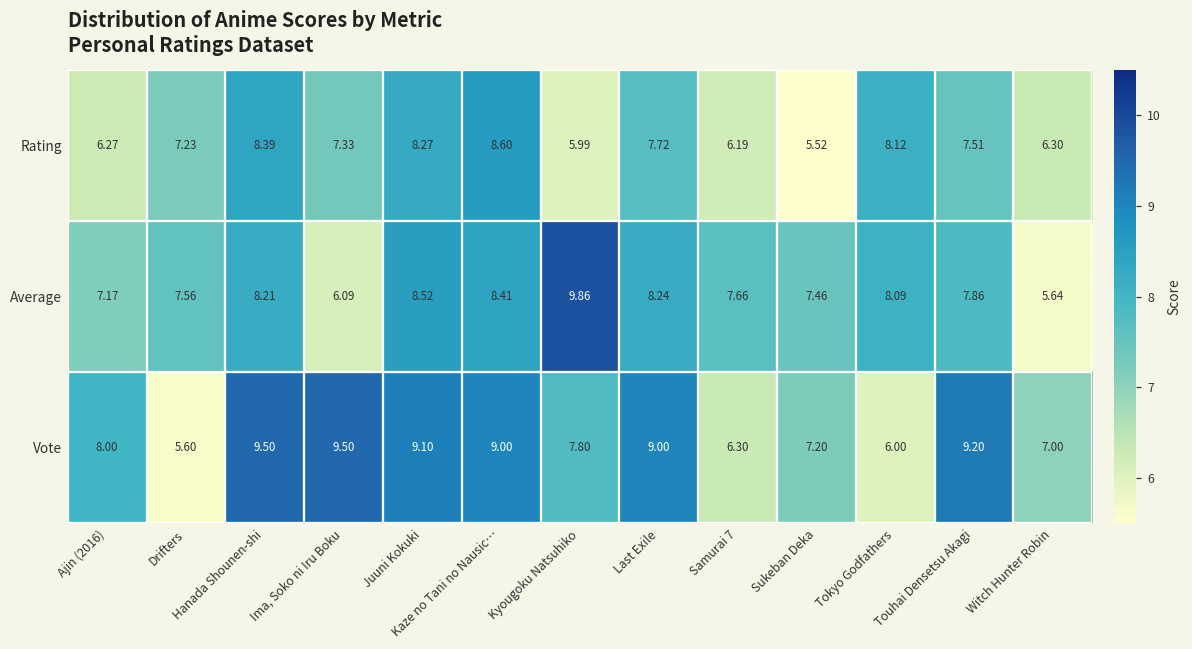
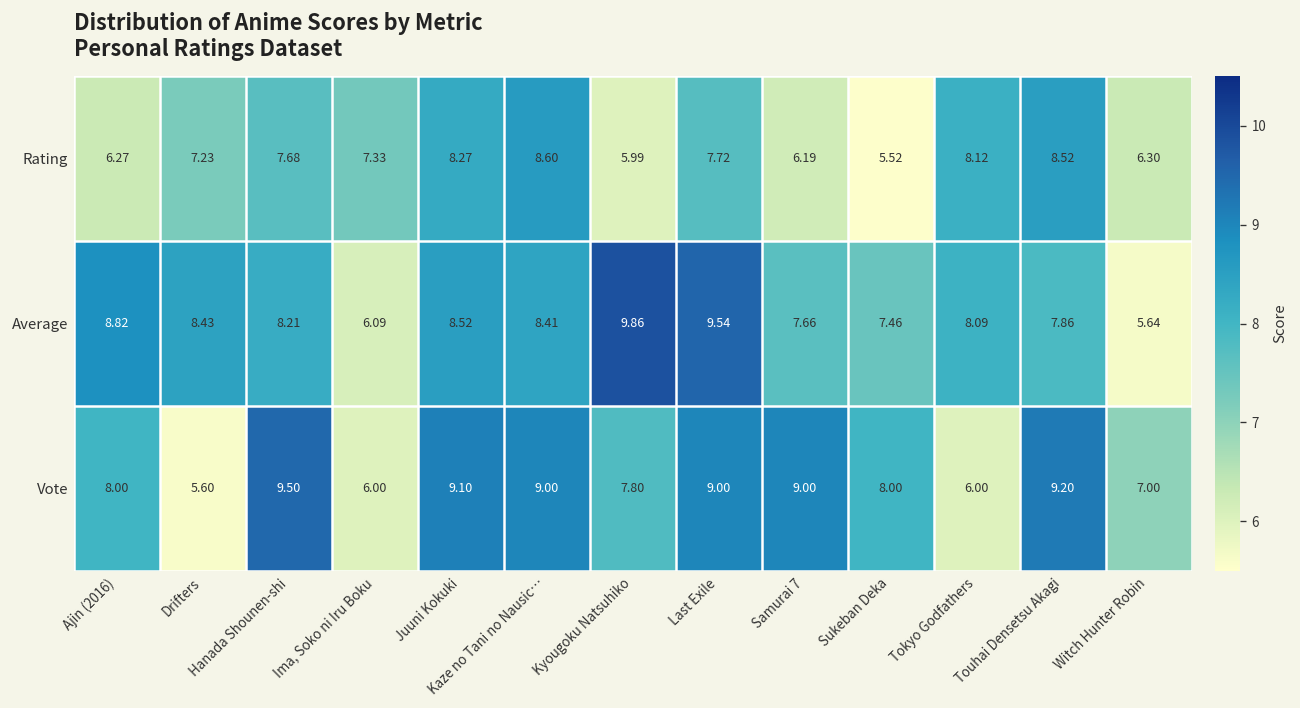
  {
    "Rating": {
      "Ajin (2016)": 6.27,
      "Drifters": 7.23,
-     "Hanada Shounen-shi": 8.39,
+     "Hanada Shounen-shi": 7.68,
      "Ima, Soko ni Iru Boku": 7.33,
      "Juuni Kokuki": 8.27,
      "Kaze no Tani no Nausic…": 8.60,
      "Kyougoku Natsuhiko": 5.99,
      "Last Exile": 7.72,
      "Samurai 7": 6.19,
      "Sukeban Deka": 5.52,
      "Tokyo Godfathers": 8.12,
-     "Touhai Densetsu Akagi": 7.51,
+     "Touhai Densetsu Akagi": 8.52,
      "Witch Hunter Robin": 6.30
    },
    "Average": {
-     "Ajin (2016)": 7.17,
-     "Drifters": 7.56,
+     "Ajin (2016)": 8.82,
+     "Drifters": 8.43,
      "Hanada Shounen-shi": 8.21,
      "Ima, Soko ni Iru Boku": 6.09,
      "Juuni Kokuki": 8.52,
      "Kaze no Tani no Nausic…": 8.41,
      "Kyougoku Natsuhiko": 9.86,
-     "Last Exile": 8.24,
+     "Last Exile": 9.54,
      "Samurai 7": 7.66,
      "Sukeban Deka": 7.46,
      "Tokyo Godfathers": 8.09,
      "Touhai Densetsu Akagi": 7.86,
      "Witch Hunter Robin": 5.64
    },
    "Vote": {
      "Ajin (2016)": 8.00,
      "Drifters": 5.60,
      "Hanada Shounen-shi": 9.50,
-     "Ima, Soko ni Iru Boku": 9.50,
+     "Ima, Soko ni Iru Boku": 6.00,
      "Juuni Kokuki": 9.10,
      "Kaze no Tani no Nausic…": 9.00,
      "Kyougoku Natsuhiko": 7.80,
      "Last Exile": 9.00,
-     "Samurai 7": 6.30,
-     "Sukeban Deka": 7.20,
+     "Samurai 7": 9.00,
+     "Sukeban Deka": 8.00,
      "Tokyo Godfathers": 6.00,
      "Touhai Densetsu Akagi": 9.20,
      "Witch Hunter Robin": 7.00
    }
  }
